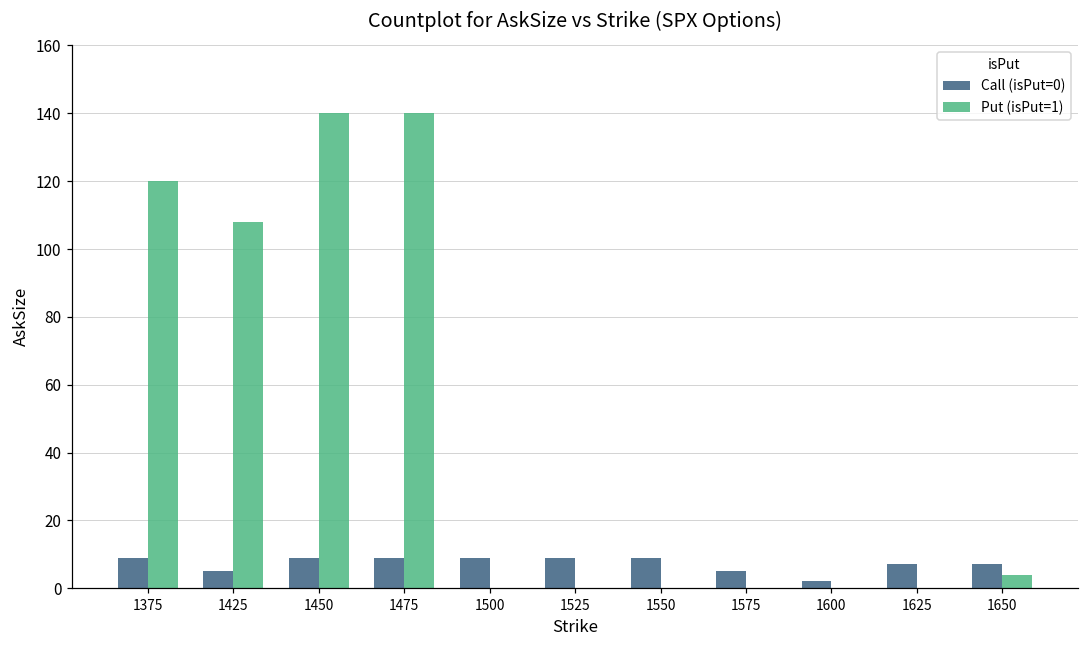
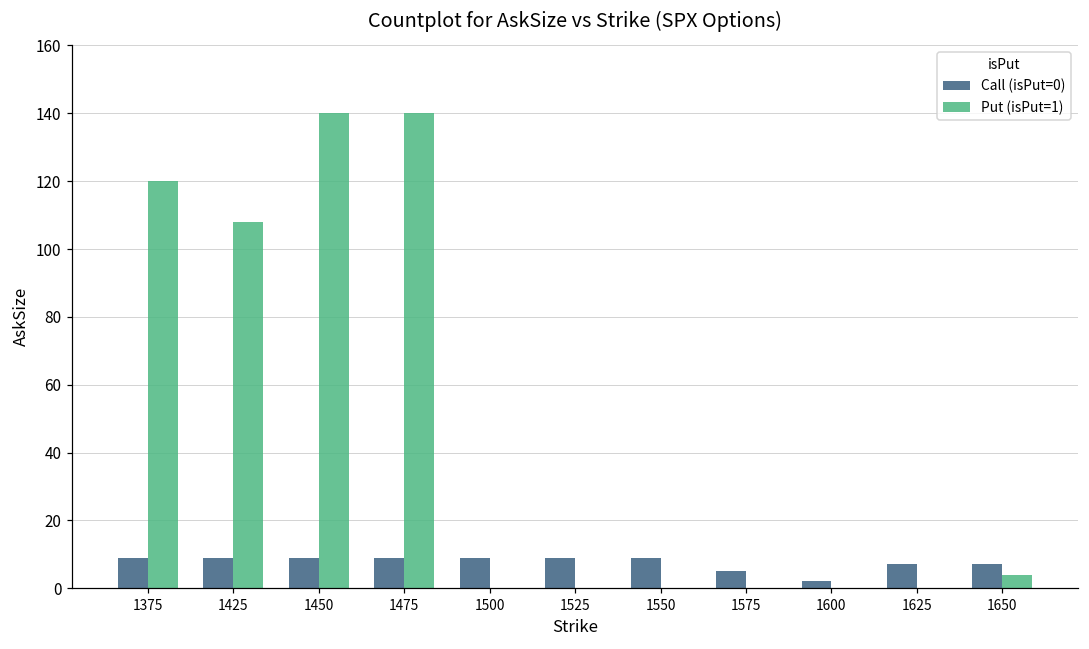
  {
    "Call (isPut=0)": {
      "1375": 9,
-     "1425": 5,
+     "1425": 9,
      "1450": 9,
      "1475": 9,
      "1500": 9,
      "1525": 9,
      "1550": 9,
      "1575": 5,
      "1600": 2,
      "1625": 7,
      "1650": 7
    },
    "Put (isPut=1)": {
      "1375": 120,
      "1425": 108,
      "1450": 140,
      "1475": 140,
      "1500": 0,
      "1525": 0,
      "1550": 0,
      "1575": 0,
      "1600": 0,
      "1625": 0,
      "1650": 4
    }
  }
